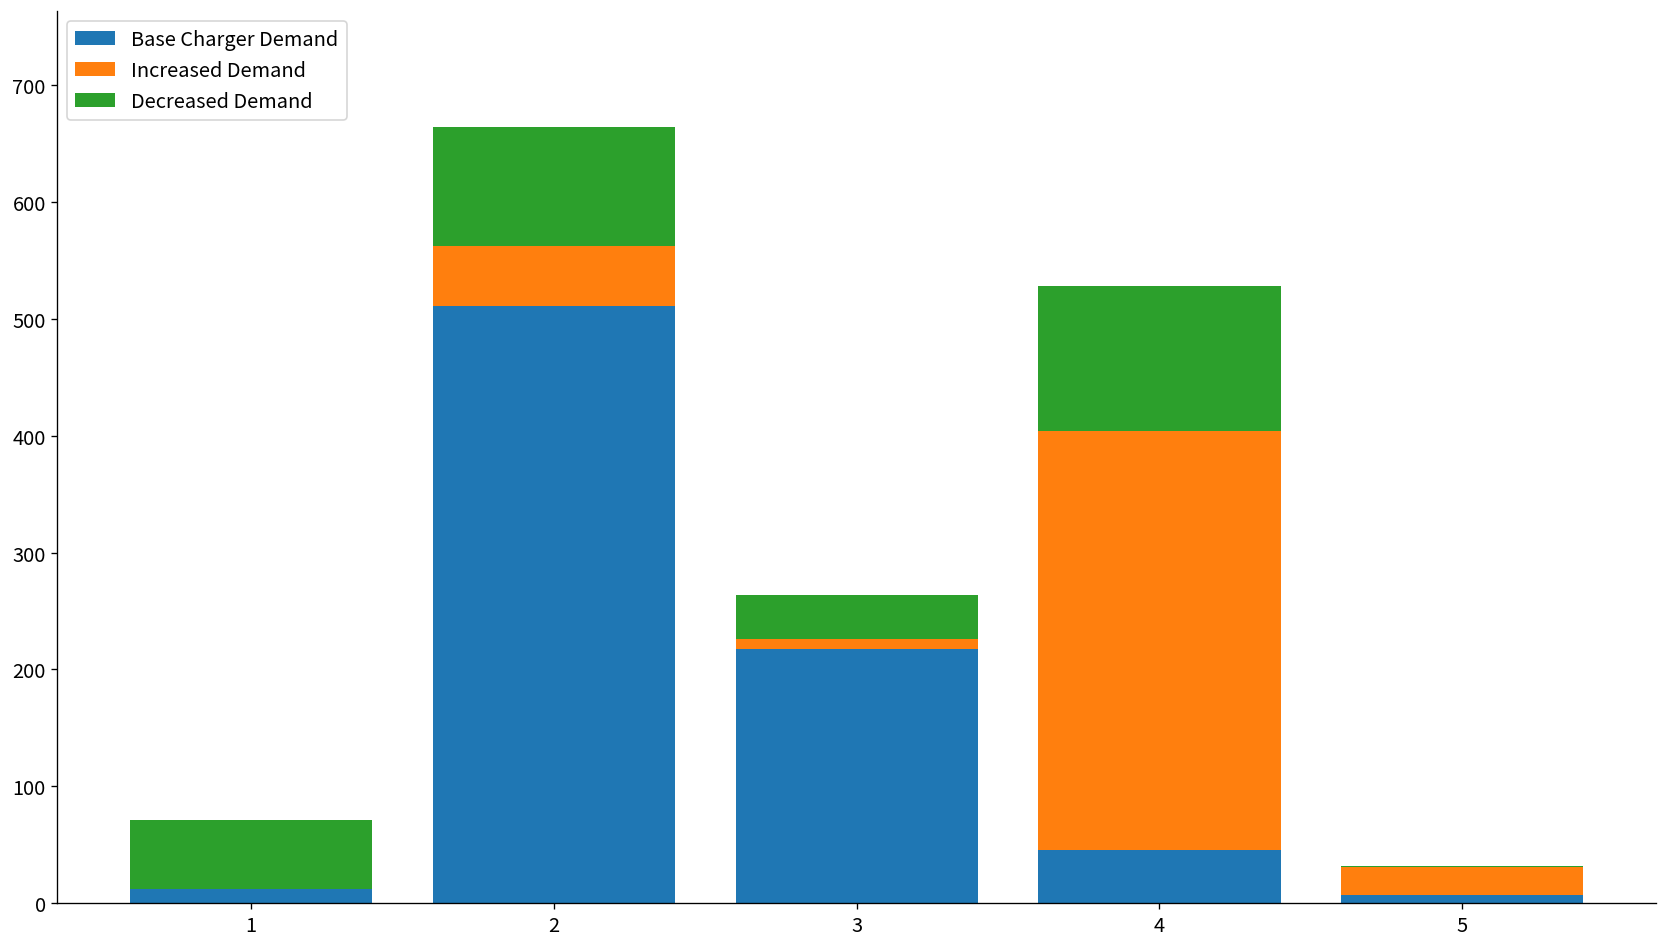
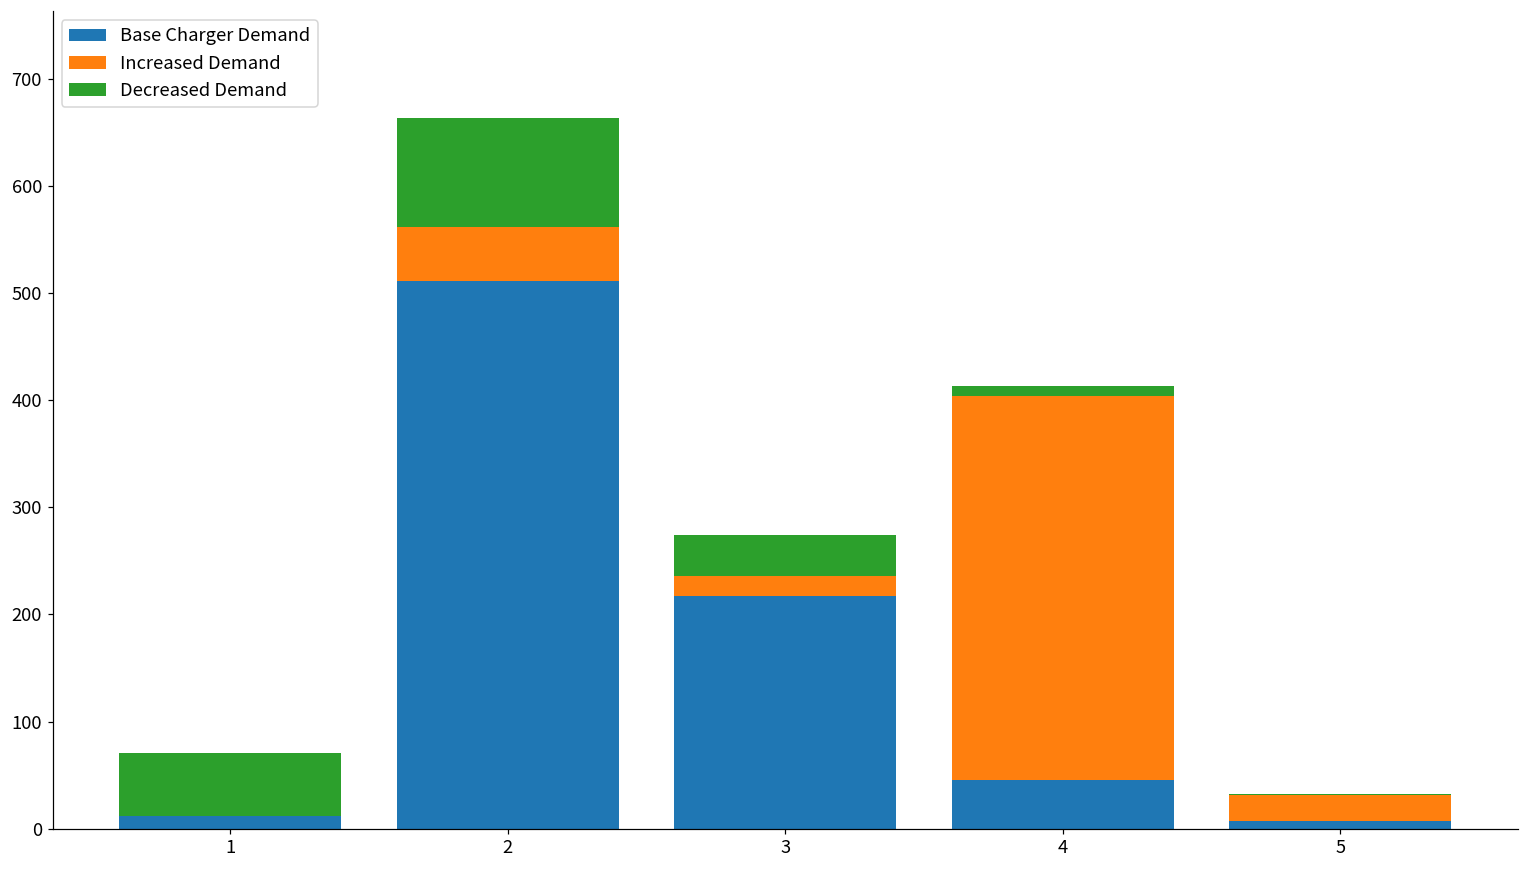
  {
    "Base Charger Demand": {
      "1": 10,
      "2": 510,
      "3": 220,
      "4": 50,
      "5": 10
    },
    "Increased Demand": {
      "1": 0,
      "2": 50,
-     "3": 10,
+     "3": 20,
      "4": 360,
      "5": 20
    },
    "Decreased Demand": {
      "1": 60,
      "2": 100,
      "3": 40,
-     "4": 120
+     "4": 10
    }
  }
